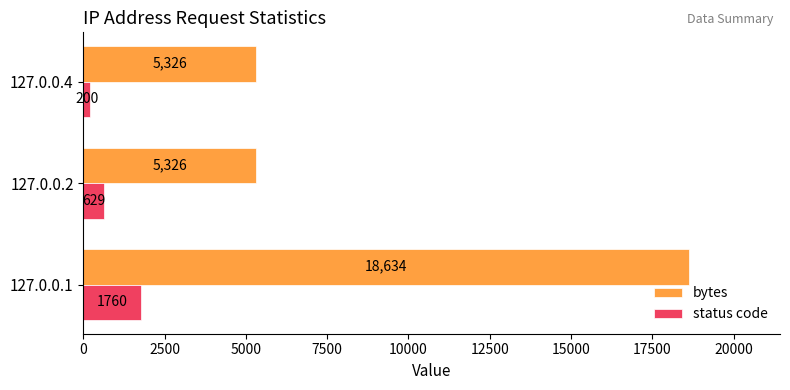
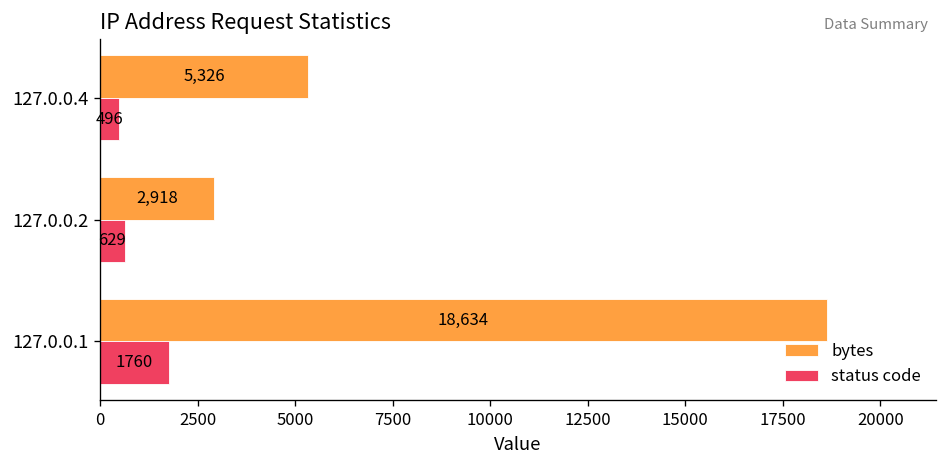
  {
    "bytes": {
      "127.0.0.4": "5,326",
-     "127.0.0.2": "5,326",
+     "127.0.0.2": "2,918",
      "127.0.0.1": "18,634"
    },
    "status code": {
-     "127.0.0.4": "200",
+     "127.0.0.4": "496",
      "127.0.0.2": "629",
      "127.0.0.1": "1760"
    }
  }
